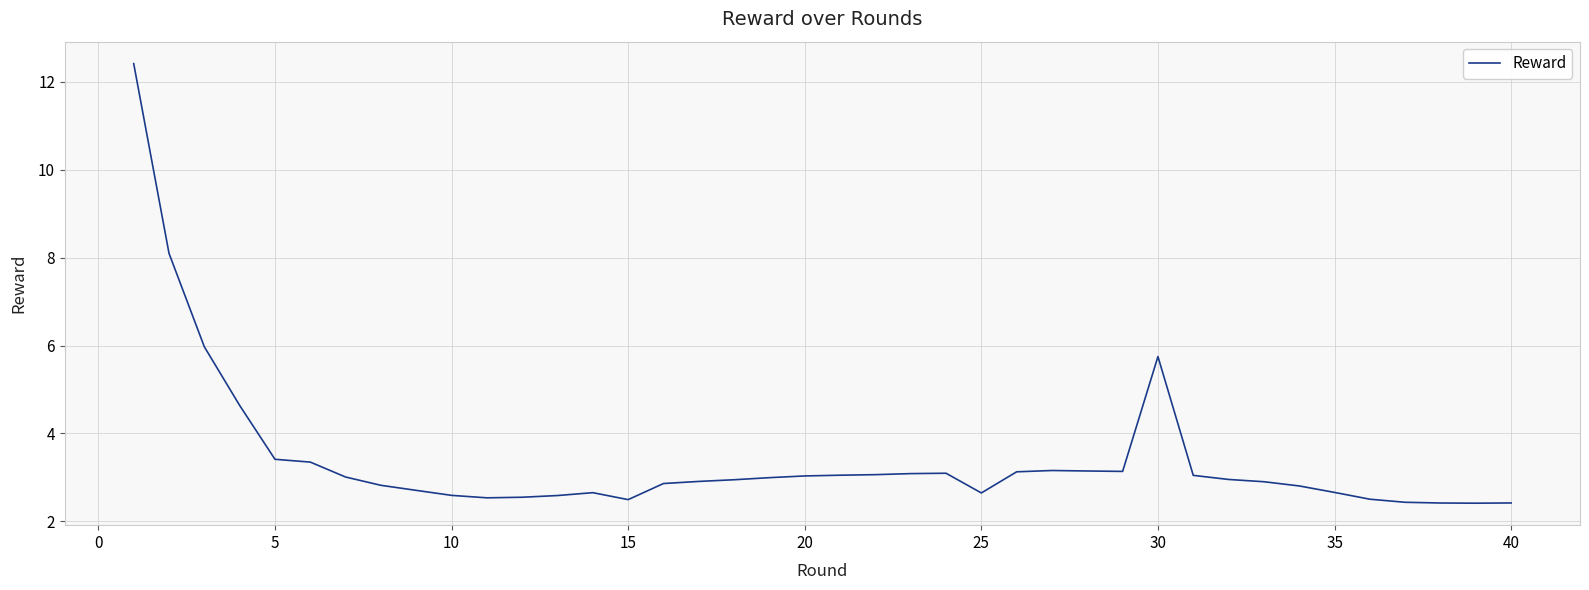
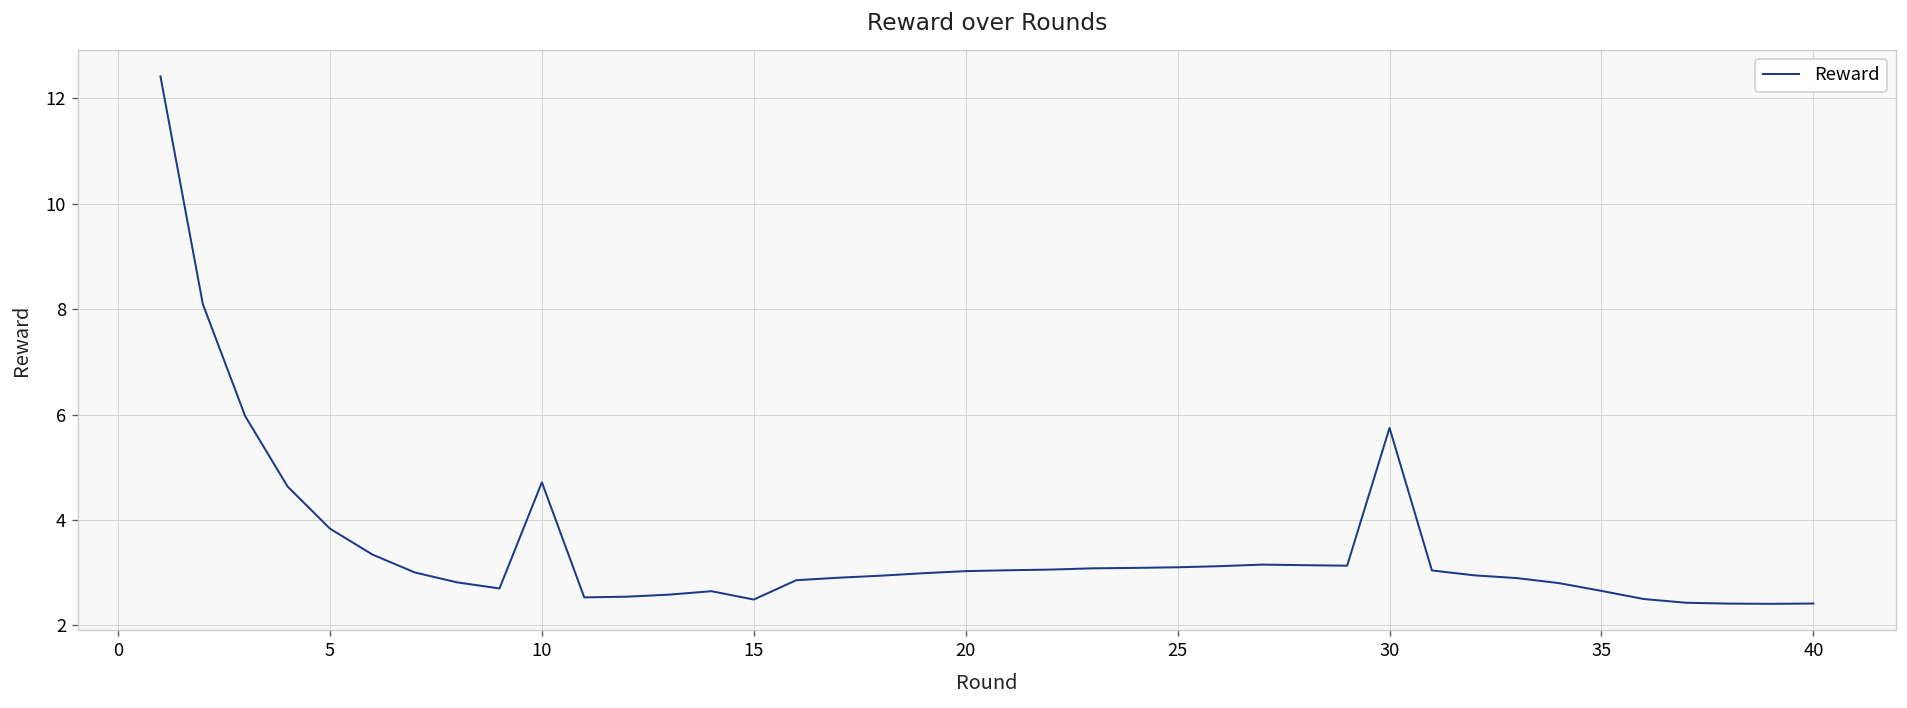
  {
-   "5": 3.4,
-   "10": 2.6,
+   "5": 3.8,
+   "10": 4.7,
    "15": 2.5,
    "20": 3.0,
-   "25": 2.6,
+   "25": 3.1,
    "30": 5.7,
    "35": 2.7,
    "40": 2.4
  }
